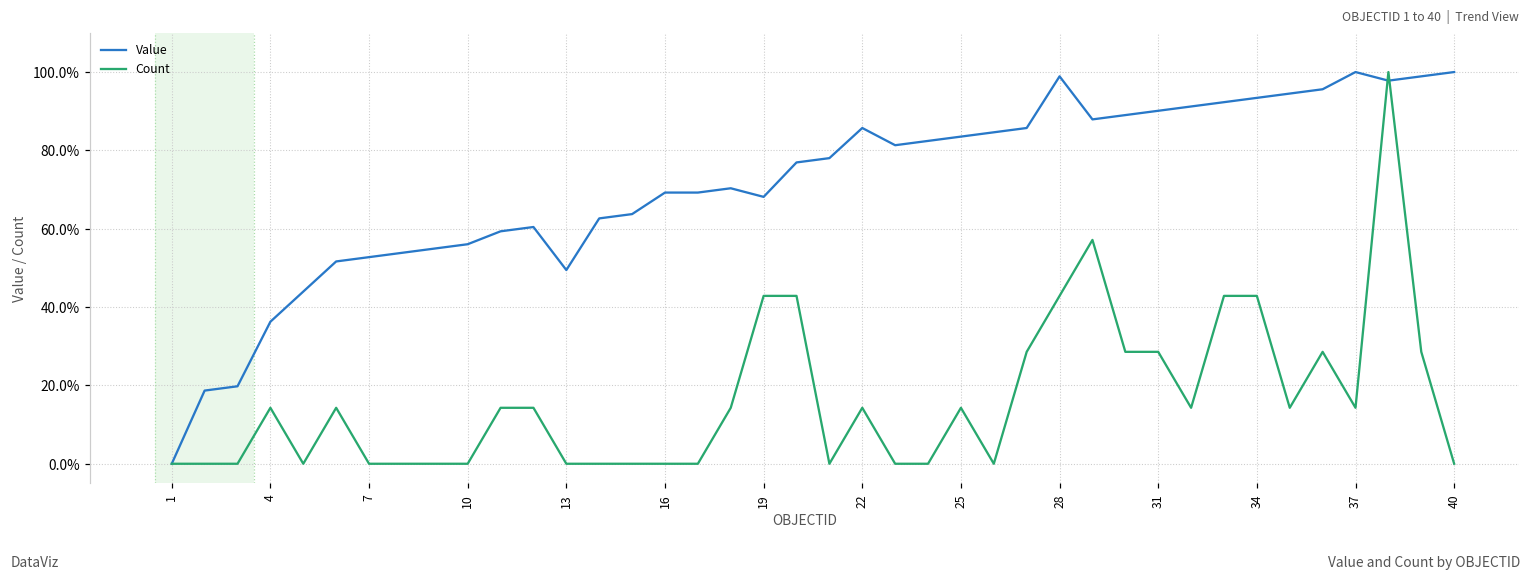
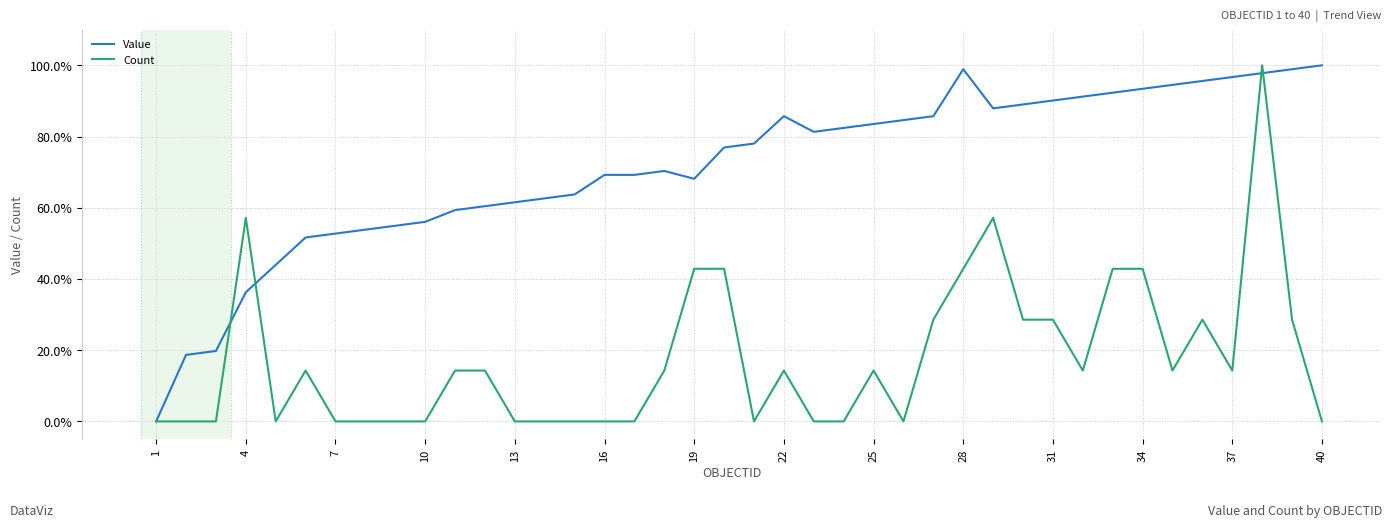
  {
    "Value": {
      "4": "36%",
      "7": "53%",
      "10": "56%",
-     "13": "49%",
+     "13": "62%",
      "16": "69%",
      "19": "68%",
      "22": "86%",
      "25": "84%",
      "28": "99%",
      "31": "90%",
      "34": "93%",
-     "37": "100%",
+     "37": "97%",
      "40": "100%"
    },
    "Count": {
-     "4": "14%",
+     "4": "57%",
      "7": "0%",
      "10": "0%",
      "13": "0%",
      "16": "0%",
      "19": "43%",
      "22": "14%",
      "25": "14%",
      "28": "43%",
      "31": "29%",
      "34": "43%",
      "37": "14%",
      "40": "0%"
    }
  }
